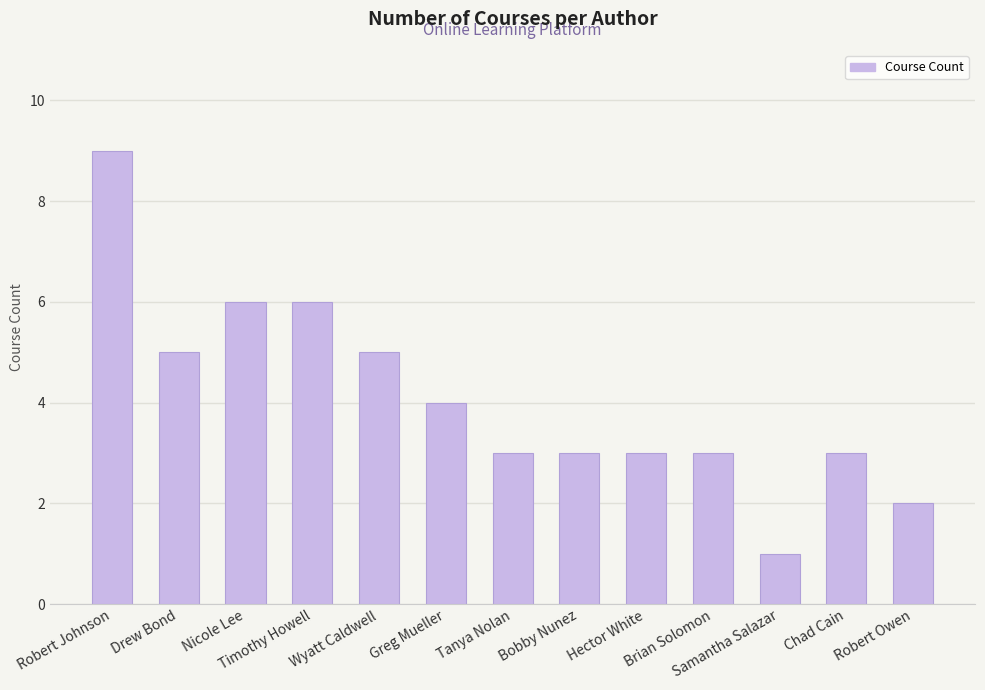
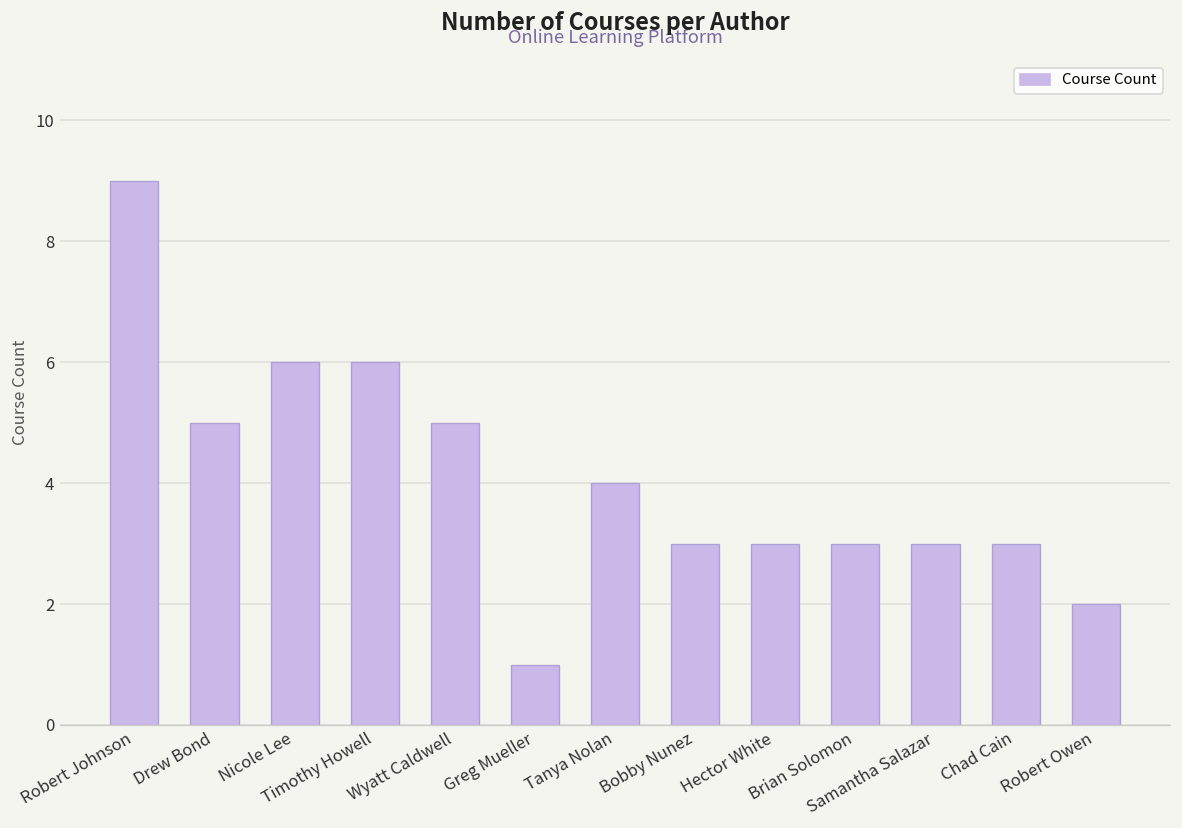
  {
    "Robert Johnson": 9,
    "Drew Bond": 5,
    "Nicole Lee": 6,
    "Timothy Howell": 6,
    "Wyatt Caldwell": 5,
-   "Greg Mueller": 4,
-   "Tanya Nolan": 3,
+   "Greg Mueller": 1,
+   "Tanya Nolan": 4,
    "Bobby Nunez": 3,
    "Hector White": 3,
    "Brian Solomon": 3,
-   "Samantha Salazar": 1,
+   "Samantha Salazar": 3,
    "Chad Cain": 3,
    "Robert Owen": 2
  }
